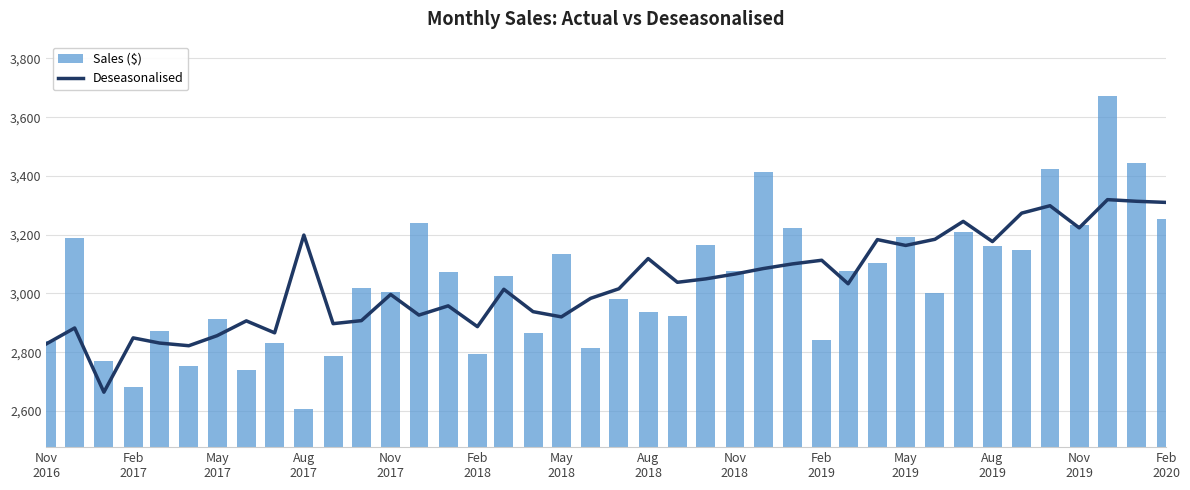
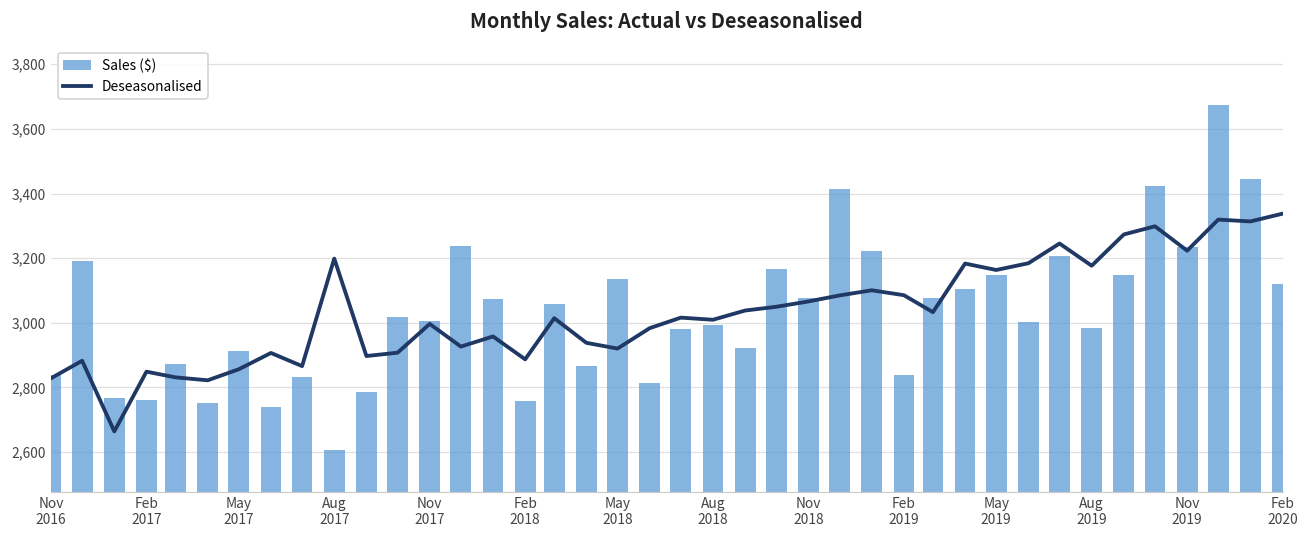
  {
    "Sales ($)": {
      "Nov 2016": "2,840",
-     "Feb 2017": "2,680",
+     "Feb 2017": "2,760",
      "May 2017": "2,910",
      "Aug 2017": "2,610",
      "Nov 2017": "3,010",
-     "Feb 2018": "2,790",
+     "Feb 2018": "2,760",
      "May 2018": "3,140",
-     "Aug 2018": "2,940",
+     "Aug 2018": "2,990",
      "Nov 2018": "3,080",
      "Feb 2019": "2,840",
-     "May 2019": "3,190",
-     "Aug 2019": "3,160",
+     "May 2019": "3,150",
+     "Aug 2019": "2,980",
      "Nov 2019": "3,230",
-     "Feb 2020": "3,250"
+     "Feb 2020": "3,120"
    },
    "Deseasonalised": {
      "Nov 2016": "2,830",
      "Feb 2017": "2,850",
      "May 2017": "2,860",
      "Aug 2017": "3,200",
      "Nov 2017": "3,000",
      "Feb 2018": "2,890",
      "May 2018": "2,920",
-     "Aug 2018": "3,120",
+     "Aug 2018": "3,010",
      "Nov 2018": "3,070",
-     "Feb 2019": "3,110",
+     "Feb 2019": "3,090",
      "May 2019": "3,160",
      "Aug 2019": "3,180",
      "Nov 2019": "3,220",
-     "Feb 2020": "3,310"
+     "Feb 2020": "3,340"
    }
  }
